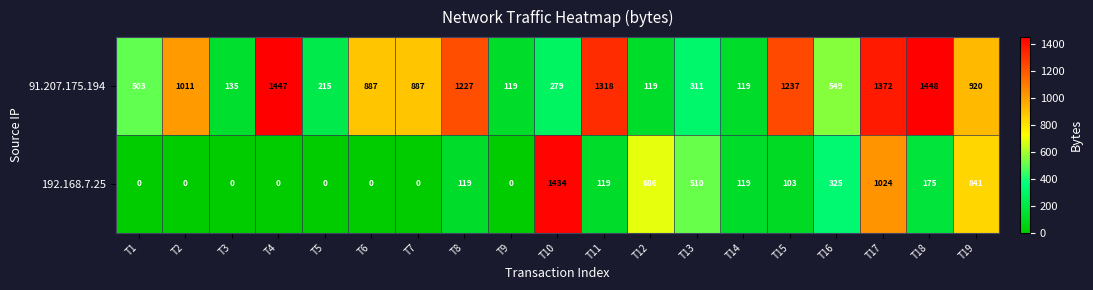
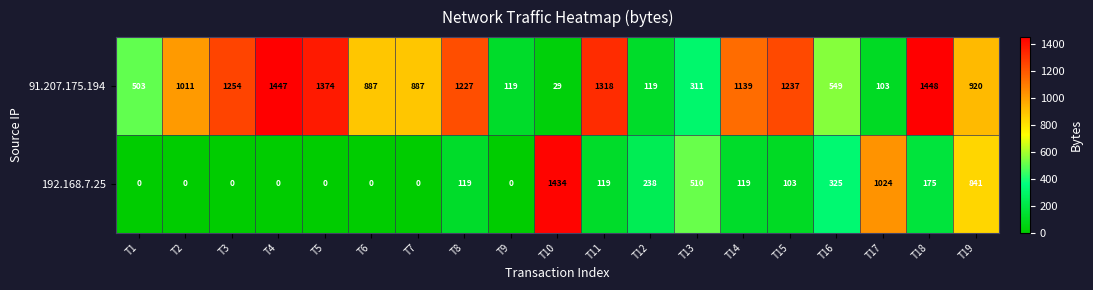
  {
    "91.207.175.194": {
      "T1": 503,
      "T2": 1011,
-     "T3": 135,
+     "T3": 1254,
      "T4": 1447,
-     "T5": 215,
+     "T5": 1374,
      "T6": 887,
      "T7": 887,
      "T8": 1227,
      "T9": 119,
-     "T10": 279,
+     "T10": 29,
      "T11": 1318,
      "T12": 119,
      "T13": 311,
-     "T14": 119,
+     "T14": 1139,
      "T15": 1237,
      "T16": 549,
-     "T17": 1372,
+     "T17": 103,
      "T18": 1448,
      "T19": 920
    },
    "192.168.7.25": {
      "T1": 0,
      "T2": 0,
      "T3": 0,
      "T4": 0,
      "T5": 0,
      "T6": 0,
      "T7": 0,
      "T8": 119,
      "T9": 0,
      "T10": 1434,
      "T11": 119,
-     "T12": 686,
+     "T12": 238,
      "T13": 510,
      "T14": 119,
      "T15": 103,
      "T16": 325,
      "T17": 1024,
      "T18": 175,
      "T19": 841
    }
  }
